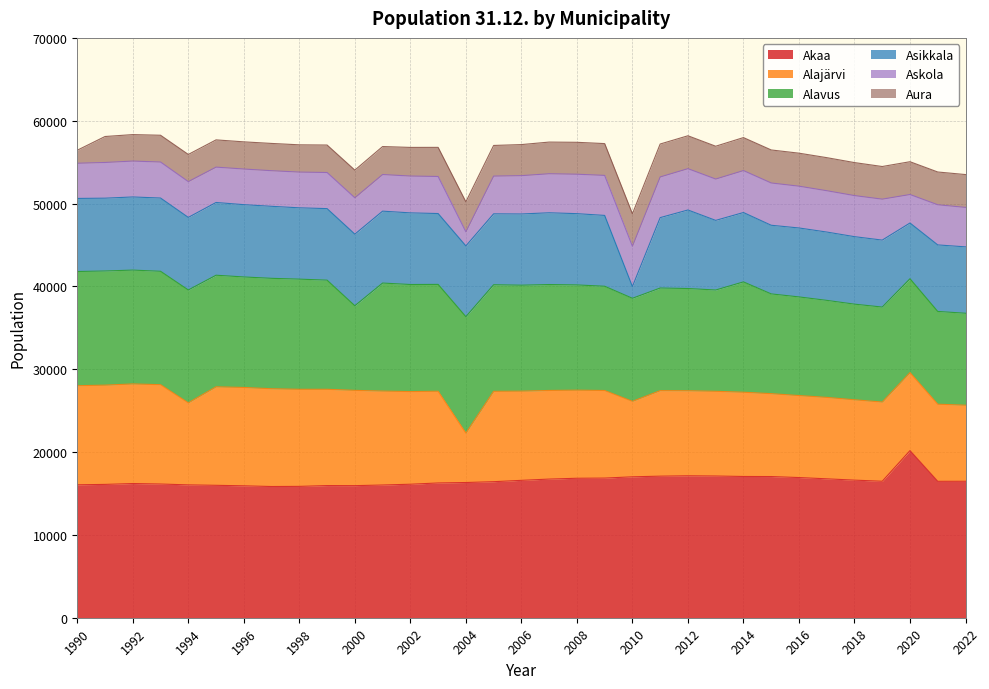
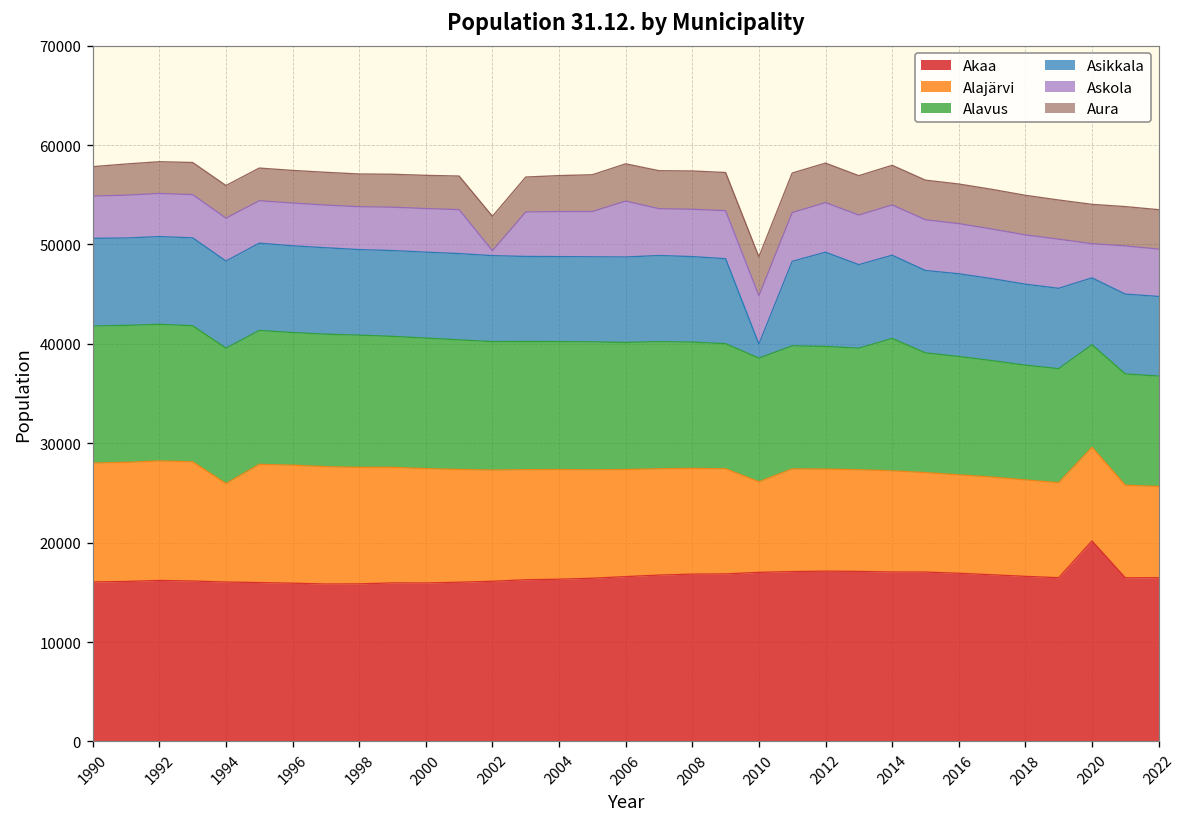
  {
    "Akaa": {
      "1990": 16000,
      "1992": 16000,
      "1994": 16000,
      "1996": 16000,
      "1998": 16000,
      "2000": 16000,
      "2002": 16000,
      "2004": 16000,
      "2006": 17000,
      "2008": 17000,
      "2010": 17000,
      "2012": 17000,
      "2014": 17000,
      "2016": 17000,
      "2018": 17000,
      "2020": 20000,
      "2022": 16000
    },
    "Alajärvi": {
      "1990": 12000,
      "1992": 12000,
      "1994": 10000,
      "1996": 12000,
      "1998": 12000,
      "2000": 12000,
      "2002": 11000,
-     "2004": 6000,
+     "2004": 11000,
      "2006": 11000,
      "2008": 11000,
      "2010": 9000,
      "2012": 10000,
      "2014": 10000,
      "2016": 10000,
      "2018": 10000,
      "2020": 9000,
      "2022": 9000
    },
    "Alavus": {
      "1990": 14000,
      "1992": 14000,
      "1994": 14000,
      "1996": 13000,
      "1998": 13000,
-     "2000": 10000,
+     "2000": 13000,
      "2002": 13000,
-     "2004": 14000,
+     "2004": 13000,
      "2006": 13000,
      "2008": 13000,
      "2010": 12000,
      "2012": 12000,
      "2014": 13000,
      "2016": 12000,
      "2018": 12000,
-     "2020": 11000,
+     "2020": 10000,
      "2022": 11000
    },
    "Asikkala": {
      "1990": 9000,
      "1992": 9000,
      "1994": 9000,
      "1996": 9000,
      "1998": 9000,
      "2000": 9000,
      "2002": 9000,
      "2004": 9000,
      "2006": 9000,
      "2008": 9000,
      "2010": 1000,
      "2012": 9000,
      "2014": 8000,
      "2016": 8000,
      "2018": 8000,
      "2020": 7000,
      "2022": 8000
    },
    "Askola": {
      "1990": 4000,
      "1992": 4000,
      "1994": 4000,
      "1996": 4000,
      "1998": 4000,
      "2000": 4000,
-     "2002": 4000,
-     "2004": 2000,
-     "2006": 5000,
+     "2002": 1000,
+     "2004": 5000,
+     "2006": 6000,
      "2008": 5000,
      "2010": 5000,
      "2012": 5000,
      "2014": 5000,
      "2016": 5000,
      "2018": 5000,
      "2020": 3000,
      "2022": 5000
    },
    "Aura": {
-     "1990": 2000,
+     "1990": 3000,
      "1992": 3000,
      "1994": 3000,
      "1996": 3000,
      "1998": 3000,
      "2000": 3000,
      "2002": 3000,
      "2004": 4000,
      "2006": 4000,
      "2008": 4000,
      "2010": 4000,
      "2012": 4000,
      "2014": 4000,
      "2016": 4000,
      "2018": 4000,
      "2020": 4000,
      "2022": 4000
    }
  }
